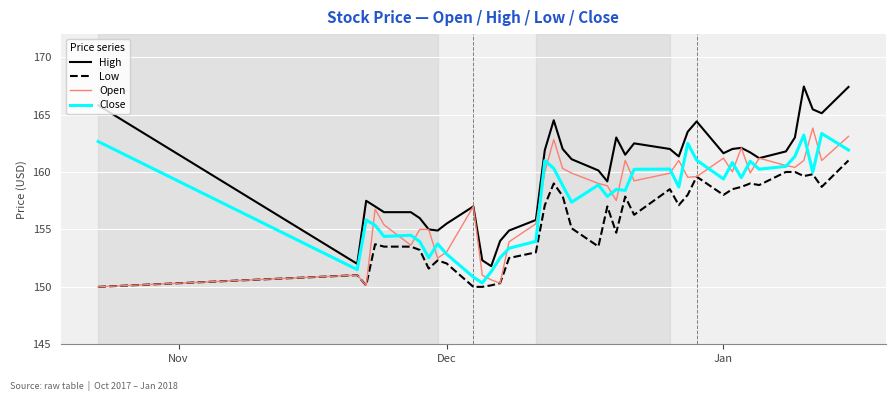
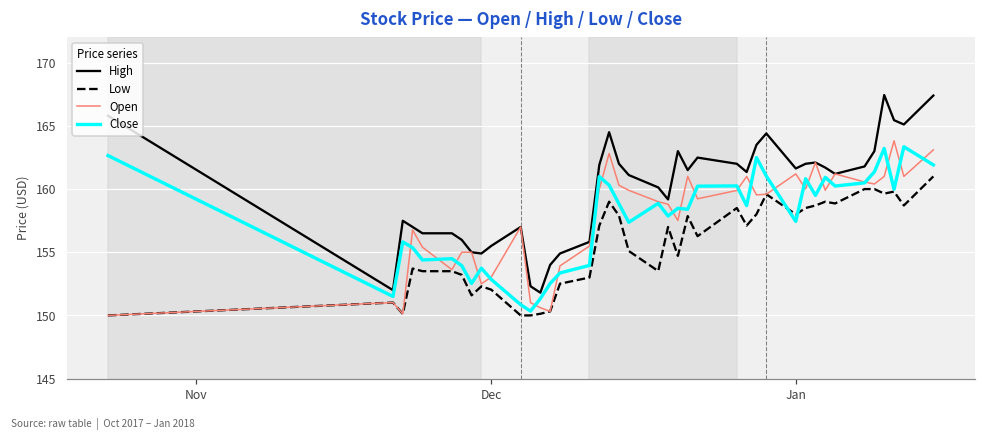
  {
    "Open": {
      "Jan": 161.2
    },
    "Close": {
-     "Jan": 159.4
+     "Jan": 157.4
    }
  }
